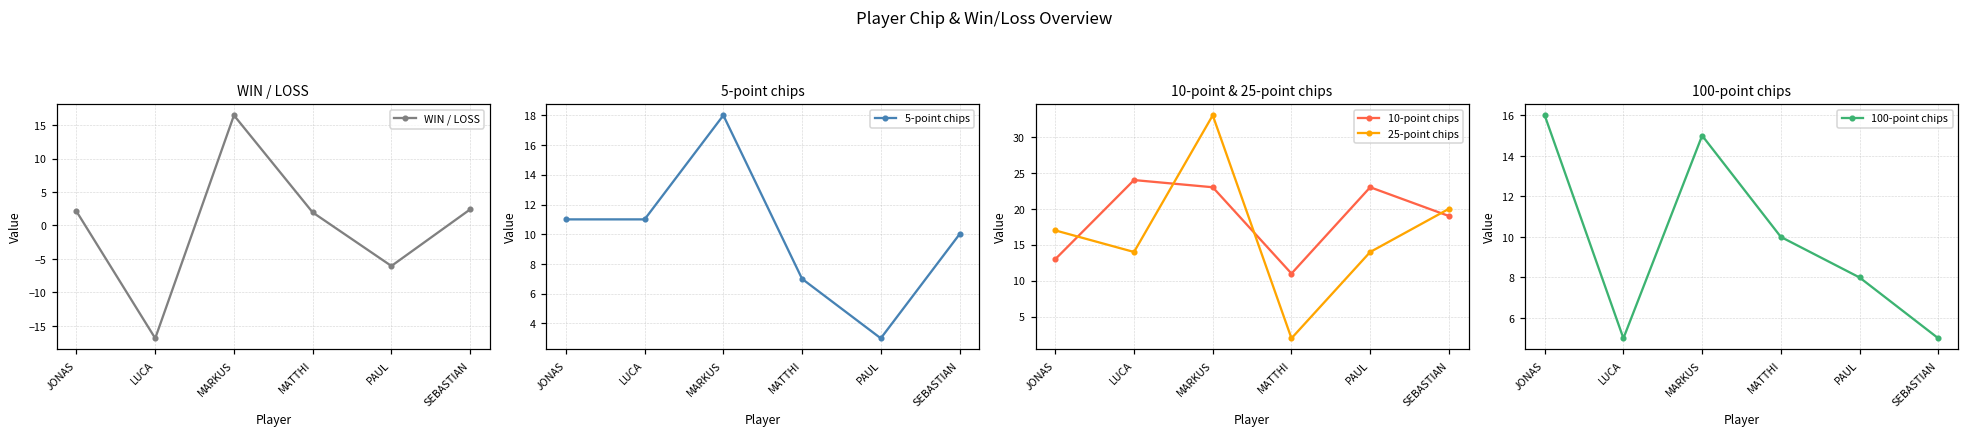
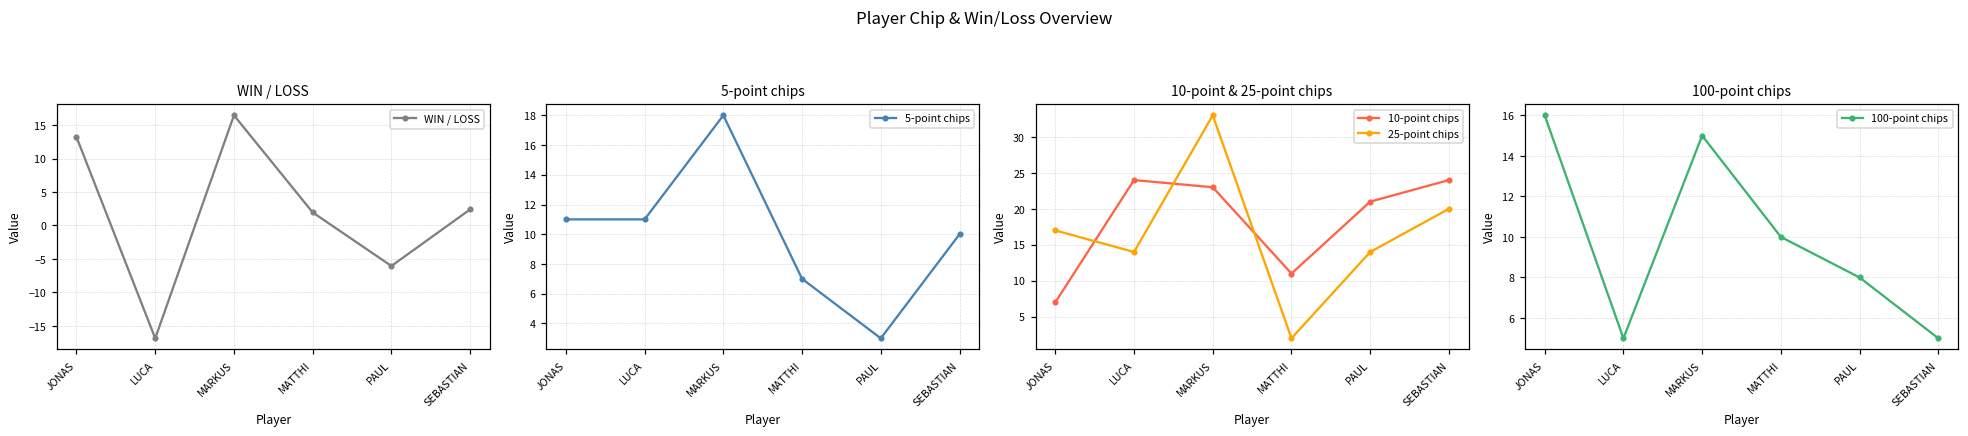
  {
    "WIN / LOSS": {
-     "JONAS": 2,
+     "JONAS": 13,
      "LUCA": -17,
      "MARKUS": 16,
      "MATTHI": 2,
      "PAUL": -6,
      "SEBASTIAN": 2
    },
    "5-point chips": {
      "JONAS": 11.0,
      "LUCA": 11.0,
      "MARKUS": 18.0,
      "MATTHI": 7.0,
      "PAUL": 3.0,
      "SEBASTIAN": 10.0
    },
    "10-point & 25-point chips": {
      "10-point chips": {
-       "JONAS": 13,
+       "JONAS": 7,
        "LUCA": 24,
        "MARKUS": 23,
        "MATTHI": 11,
-       "PAUL": 23,
-       "SEBASTIAN": 19
+       "PAUL": 21,
+       "SEBASTIAN": 24
      },
      "25-point chips": {
        "JONAS": 17,
        "LUCA": 14,
        "MARKUS": 33,
        "MATTHI": 2,
        "PAUL": 14,
        "SEBASTIAN": 20
      }
    },
    "100-point chips": {
      "JONAS": 16.0,
      "LUCA": 5.0,
      "MARKUS": 15.0,
      "MATTHI": 10.0,
      "PAUL": 8.0,
      "SEBASTIAN": 5.0
    }
  }
